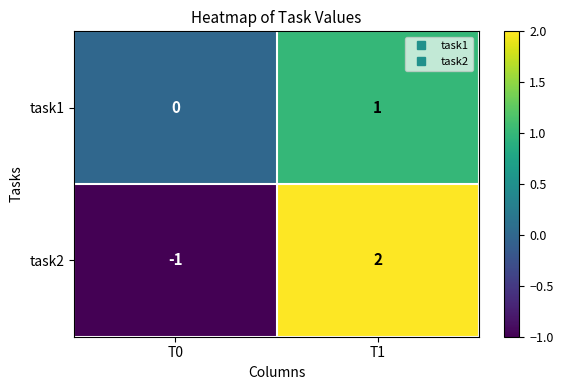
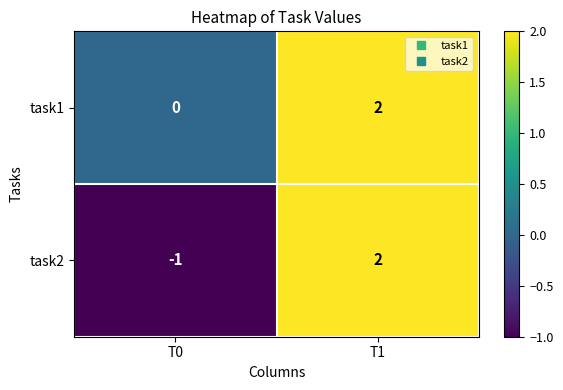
  {
    "task1": {
      "T0": 0,
-     "T1": 1
+     "T1": 2
    },
    "task2": {
      "T0": -1,
      "T1": 2
    }
  }
